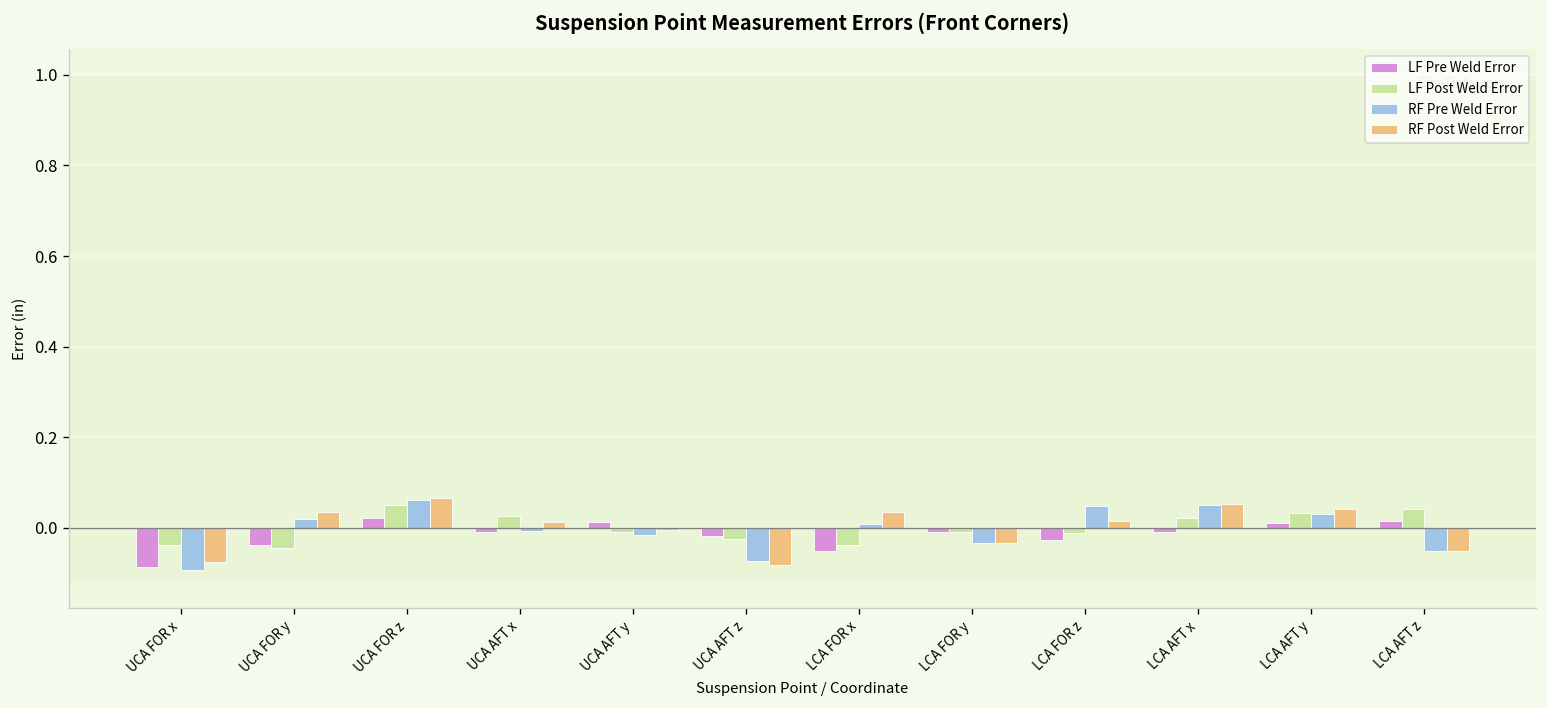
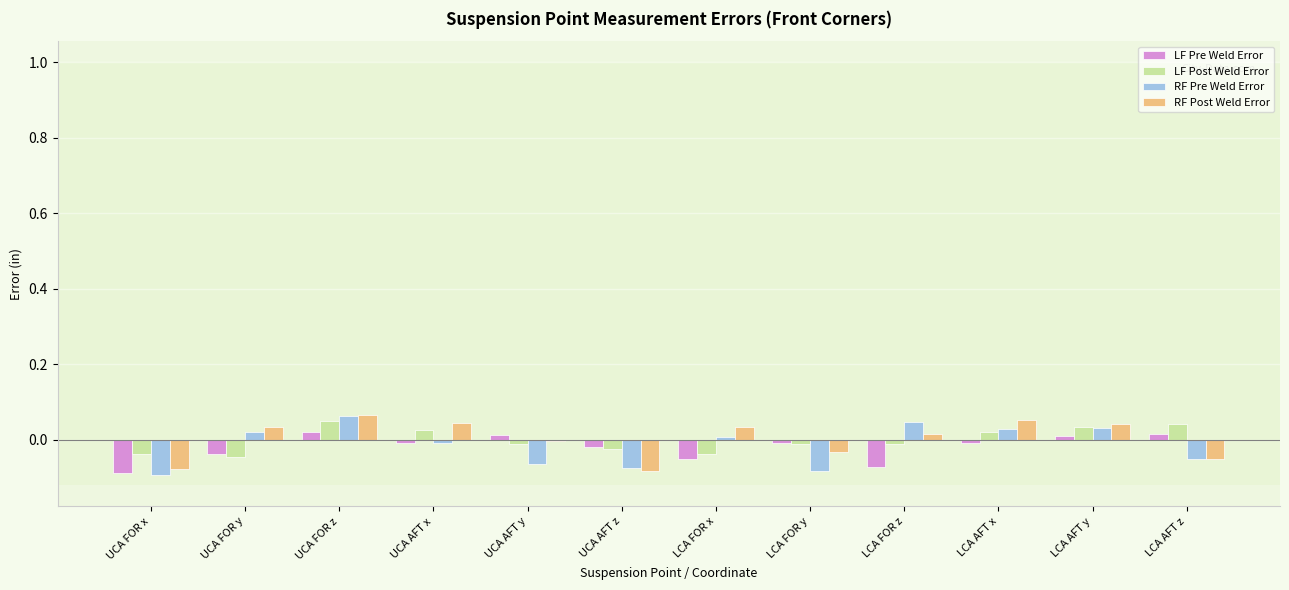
  {
    "LF Pre Weld Error": {
      "UCA FOR x": -0.09,
      "UCA FOR y": -0.04,
      "UCA FOR z": 0.02,
      "UCA AFT x": -0.01,
      "UCA AFT y": 0.01,
      "UCA AFT z": -0.02,
      "LCA FOR x": -0.05,
      "LCA FOR y": -0.01,
-     "LCA FOR z": -0.03,
+     "LCA FOR z": -0.07,
      "LCA AFT x": -0.01,
      "LCA AFT y": 0.01,
      "LCA AFT z": 0.02
    },
    "LF Post Weld Error": {
      "UCA FOR x": -0.04,
      "UCA FOR y": -0.04,
      "UCA FOR z": 0.05,
      "UCA AFT x": 0.03,
      "UCA AFT y": -0.01,
      "UCA AFT z": -0.02,
      "LCA FOR x": -0.04,
      "LCA FOR y": -0.01,
      "LCA FOR z": -0.01,
      "LCA AFT x": 0.02,
      "LCA AFT y": 0.03,
      "LCA AFT z": 0.04
    },
    "RF Pre Weld Error": {
      "UCA FOR x": -0.09,
      "UCA FOR y": 0.02,
      "UCA FOR z": 0.06,
      "UCA AFT x": -0.01,
-     "UCA AFT y": -0.02,
+     "UCA AFT y": -0.06,
      "UCA AFT z": -0.07,
      "LCA FOR x": 0.01,
-     "LCA FOR y": -0.03,
+     "LCA FOR y": -0.08,
      "LCA FOR z": 0.05,
-     "LCA AFT x": 0.05,
+     "LCA AFT x": 0.03,
      "LCA AFT y": 0.03,
      "LCA AFT z": -0.05
    },
    "RF Post Weld Error": {
      "UCA FOR x": -0.08,
      "UCA FOR y": 0.03,
      "UCA FOR z": 0.07,
-     "UCA AFT x": 0.01,
+     "UCA AFT x": 0.05,
      "UCA AFT z": -0.08,
      "LCA FOR x": 0.04,
      "LCA FOR y": -0.03,
      "LCA FOR z": 0.02,
      "LCA AFT x": 0.05,
      "LCA AFT y": 0.04,
      "LCA AFT z": -0.05
    }
  }
